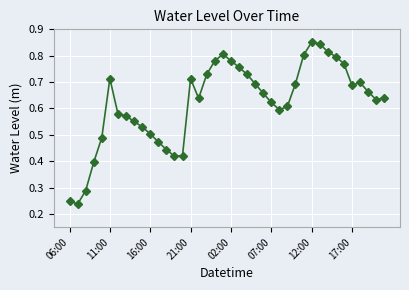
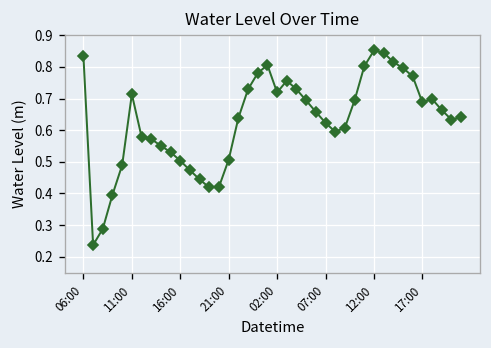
  {
-   "06:00": 0.25,
+   "06:00": 0.83,
    "11:00": 0.71,
    "16:00": 0.50,
-   "21:00": 0.71,
-   "02:00": 0.78,
+   "21:00": 0.51,
+   "02:00": 0.72,
    "07:00": 0.62,
    "12:00": 0.85,
    "17:00": 0.69
  }
